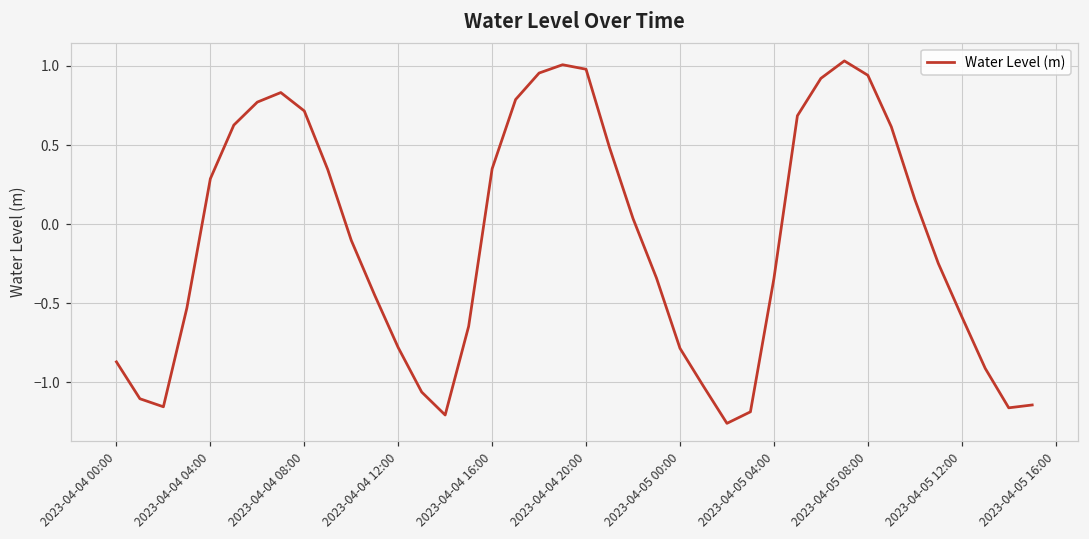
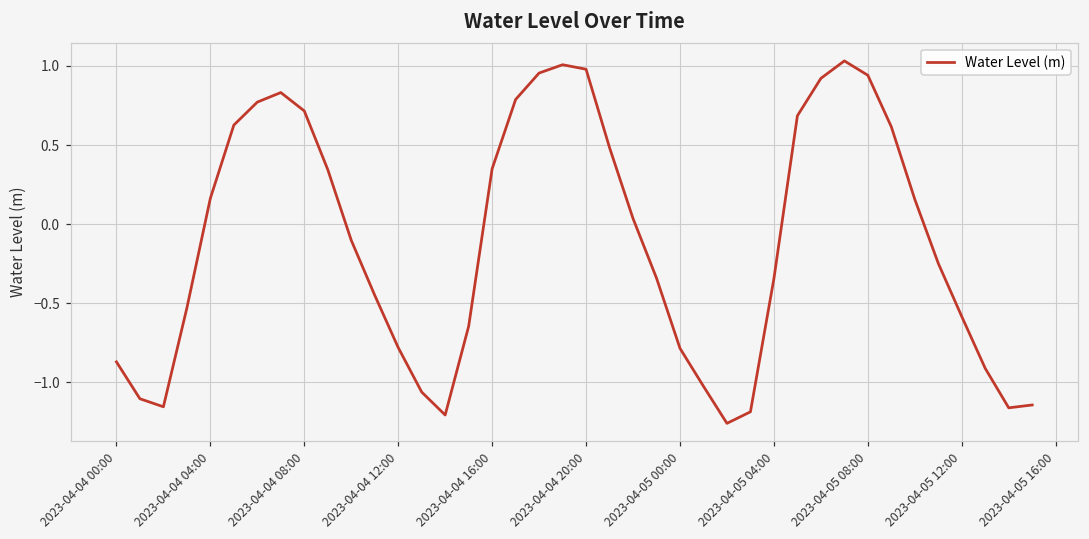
  {
    "2023-04-04 00:00": -0.87,
-   "2023-04-04 04:00": 0.29,
+   "2023-04-04 04:00": 0.16,
    "2023-04-04 08:00": 0.72,
    "2023-04-04 12:00": -0.78,
    "2023-04-04 16:00": 0.35,
    "2023-04-04 20:00": 0.98,
    "2023-04-05 00:00": -0.78,
    "2023-04-05 04:00": -0.34,
    "2023-04-05 08:00": 0.94,
    "2023-04-05 12:00": -0.58
  }
